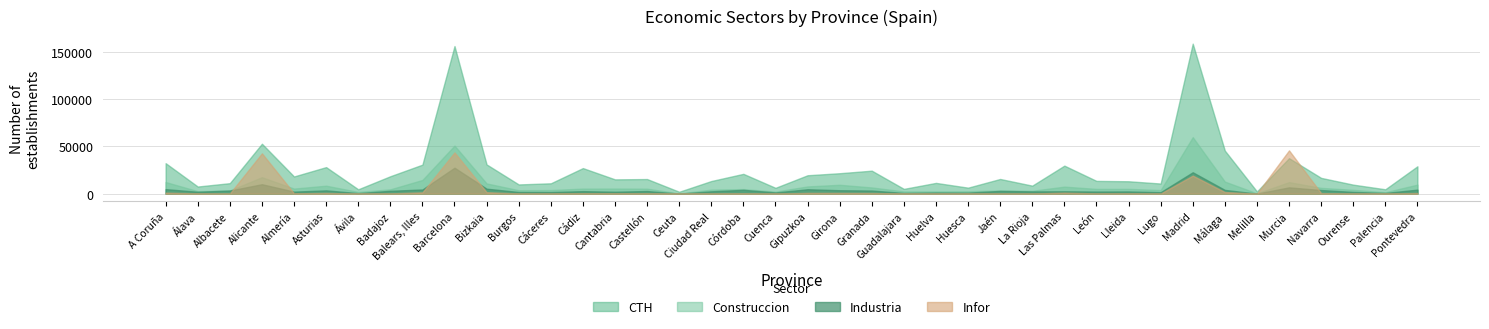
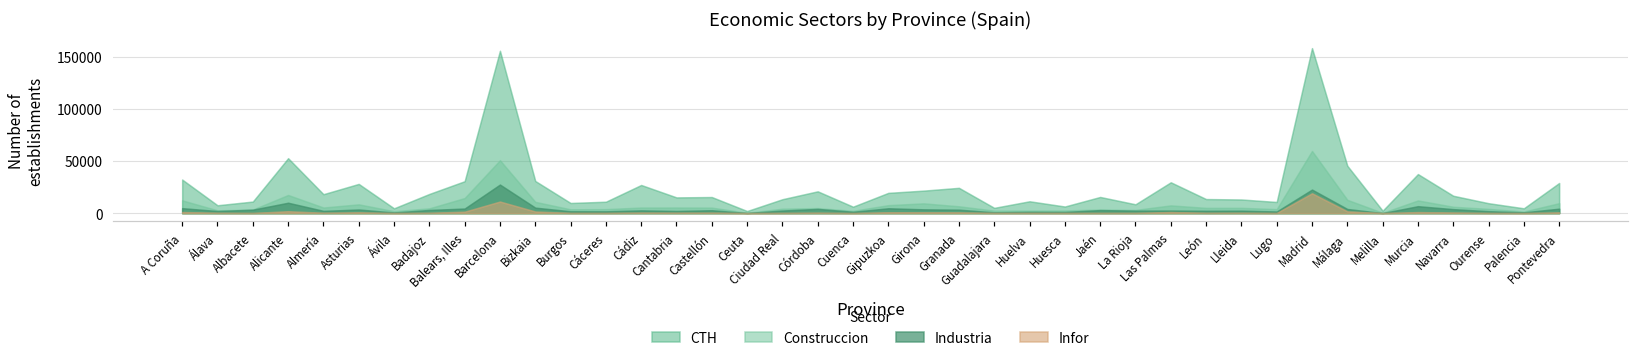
  {
    "Infor": {
-     "Alicante": 40000,
-     "Barcelona": 40000,
+     "Alicante": 0,
+     "Barcelona": 10000,
      "Madrid": 20000,
-     "Murcia": 50000
+     "Murcia": 0
    }
  }
